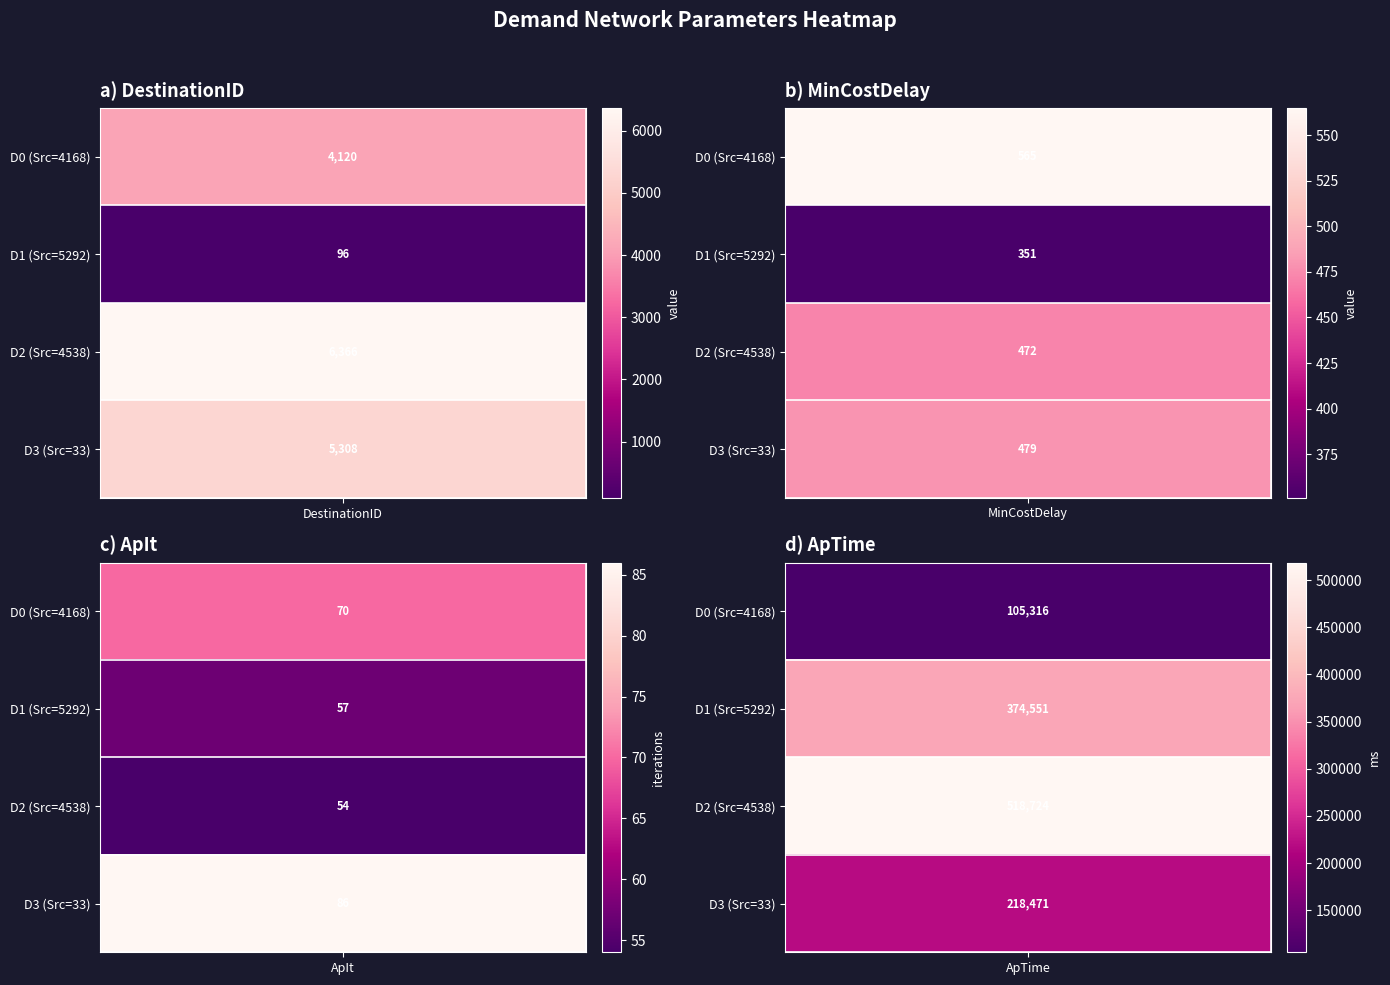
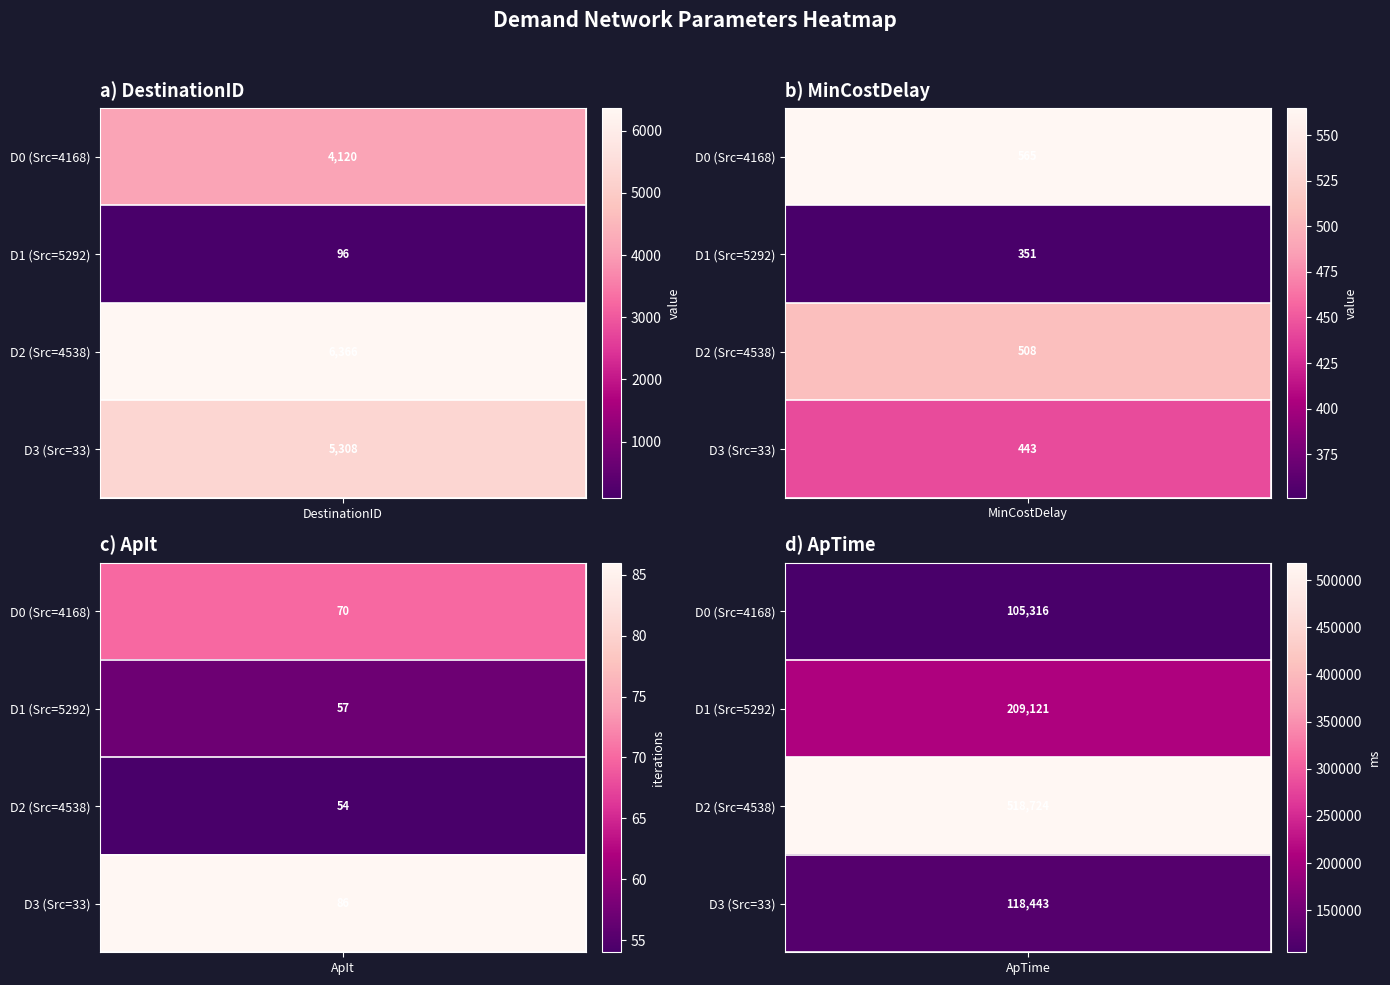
  {
    "a) DestinationID": {
      "D0 (Src=4168)": {
        "DestinationID": "4,120"
      },
      "D1 (Src=5292)": {
        "DestinationID": "96"
      }
    },
    "b) MinCostDelay": {
      "D1 (Src=5292)": {
        "MinCostDelay": "351"
      },
      "D2 (Src=4538)": {
-       "MinCostDelay": "472"
+       "MinCostDelay": "508"
      },
      "D3 (Src=33)": {
-       "MinCostDelay": "479"
+       "MinCostDelay": "443"
      }
    },
    "c) ApIt": {
      "D0 (Src=4168)": {
        "ApIt": "70"
      },
      "D1 (Src=5292)": {
        "ApIt": "57"
      },
      "D2 (Src=4538)": {
        "ApIt": "54"
      }
    },
    "d) ApTime": {
      "D0 (Src=4168)": {
        "ApTime": "105,316"
      },
      "D1 (Src=5292)": {
-       "ApTime": "374,551"
+       "ApTime": "209,121"
      },
      "D3 (Src=33)": {
-       "ApTime": "218,471"
+       "ApTime": "118,443"
      }
    }
  }
